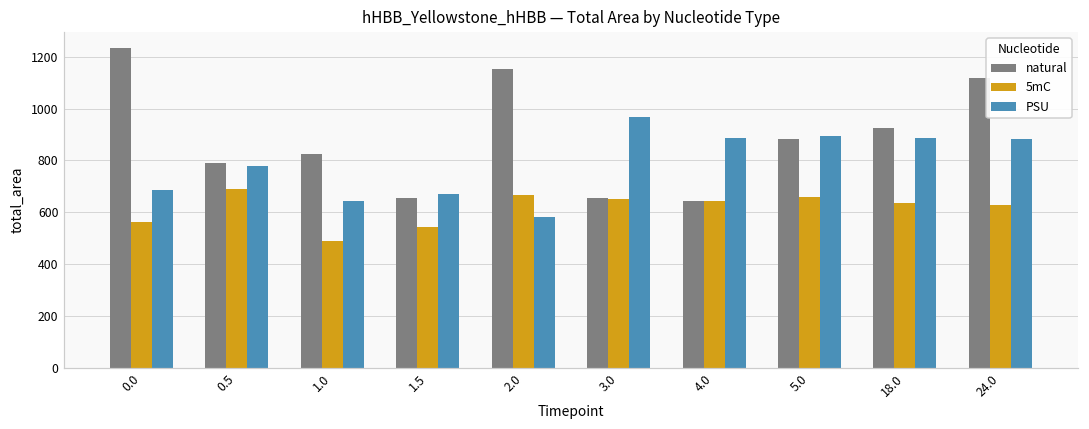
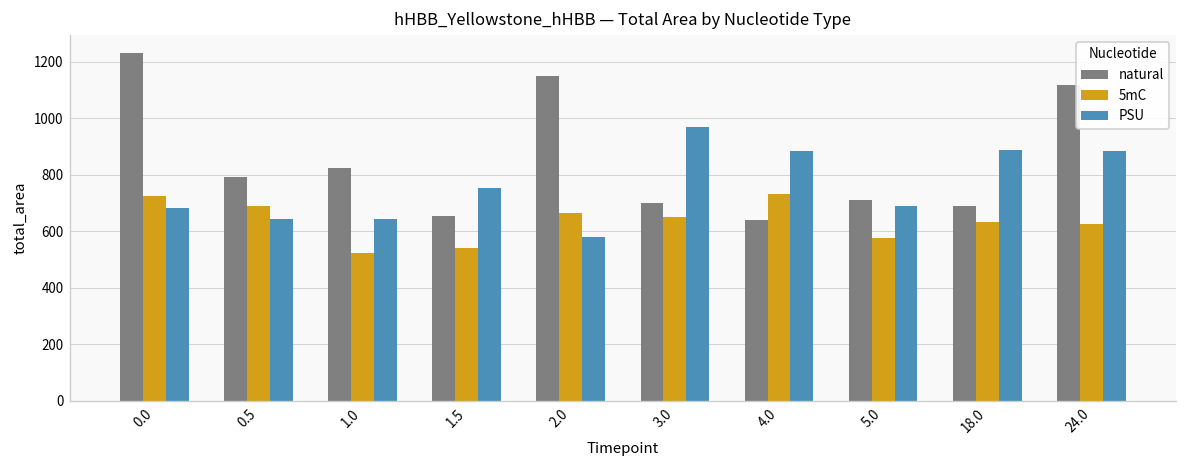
  {
    "natural": {
      "0.0": 1230,
      "0.5": 790,
      "1.0": 820,
      "1.5": 660,
      "2.0": 1150,
-     "3.0": 650,
+     "3.0": 700,
      "4.0": 640,
-     "5.0": 880,
-     "18.0": 930,
+     "5.0": 710,
+     "18.0": 690,
      "24.0": 1120
    },
    "5mC": {
-     "0.0": 560,
+     "0.0": 730,
      "0.5": 690,
-     "1.0": 490,
+     "1.0": 520,
      "1.5": 540,
      "2.0": 670,
      "3.0": 650,
-     "4.0": 640,
-     "5.0": 660,
+     "4.0": 730,
+     "5.0": 580,
      "18.0": 630,
      "24.0": 630
    },
    "PSU": {
      "0.0": 680,
-     "0.5": 780,
+     "0.5": 640,
      "1.0": 640,
-     "1.5": 670,
+     "1.5": 750,
      "2.0": 580,
      "3.0": 970,
      "4.0": 880,
-     "5.0": 890,
+     "5.0": 690,
      "18.0": 890,
      "24.0": 880
    }
  }
